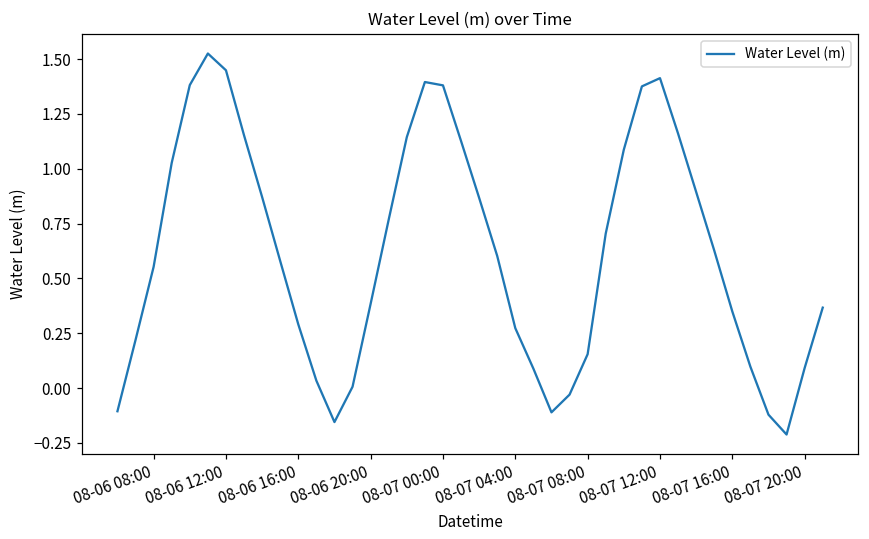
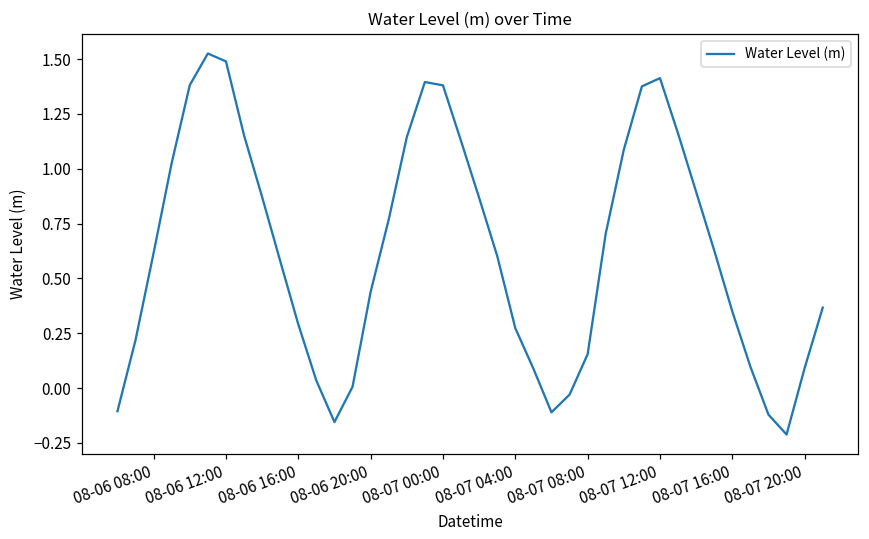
  {
-   "08-06 08:00": 0.55,
-   "08-06 12:00": 1.45,
+   "08-06 08:00": 0.62,
+   "08-06 12:00": 1.49,
    "08-06 16:00": 0.29,
-   "08-06 20:00": 0.38,
+   "08-06 20:00": 0.44,
    "08-07 00:00": 1.38,
    "08-07 04:00": 0.27,
    "08-07 08:00": 0.15,
    "08-07 12:00": 1.41,
    "08-07 16:00": 0.35,
    "08-07 20:00": 0.09
  }
